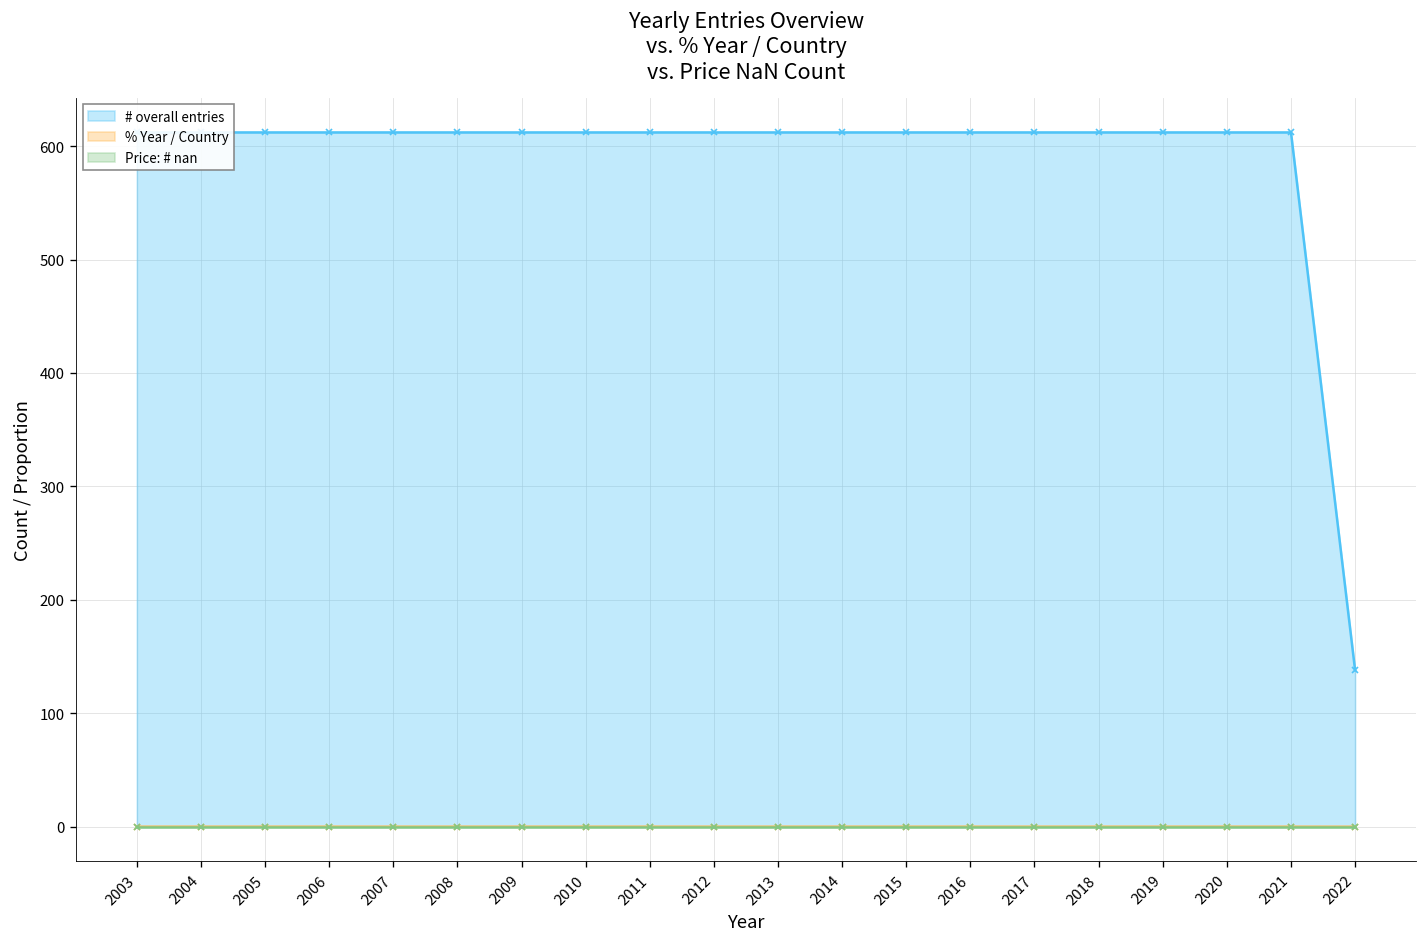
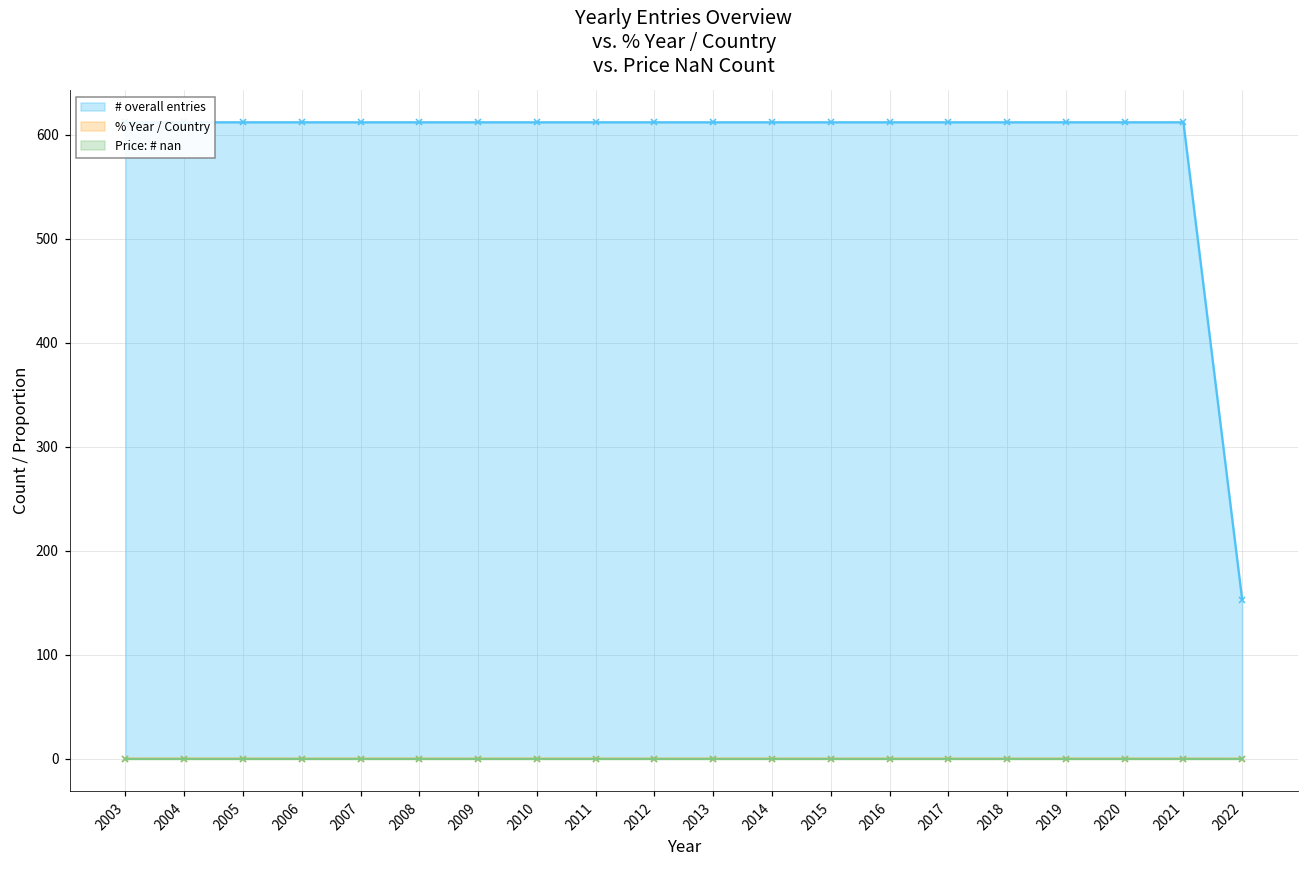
  {
    "# overall entries": {
      "2005": 610,
      "2006": 610,
      "2007": 610,
      "2008": 610,
      "2009": 610,
      "2010": 610,
      "2011": 610,
      "2012": 610,
      "2013": 610,
      "2014": 610,
      "2015": 610,
      "2016": 610,
      "2017": 610,
      "2018": 610,
      "2019": 610,
      "2020": 610,
      "2021": 610,
-     "2022": 140
+     "2022": 150
    },
    "Price: # nan": {
      "2003": 0,
      "2004": 0,
      "2005": 0,
      "2006": 0,
      "2007": 0,
      "2008": 0,
      "2009": 0,
      "2010": 0,
      "2011": 0,
      "2012": 0,
      "2013": 0,
      "2014": 0,
      "2015": 0,
      "2016": 0,
      "2017": 0,
      "2018": 0,
      "2019": 0,
      "2020": 0,
      "2021": 0,
      "2022": 0
    }
  }
